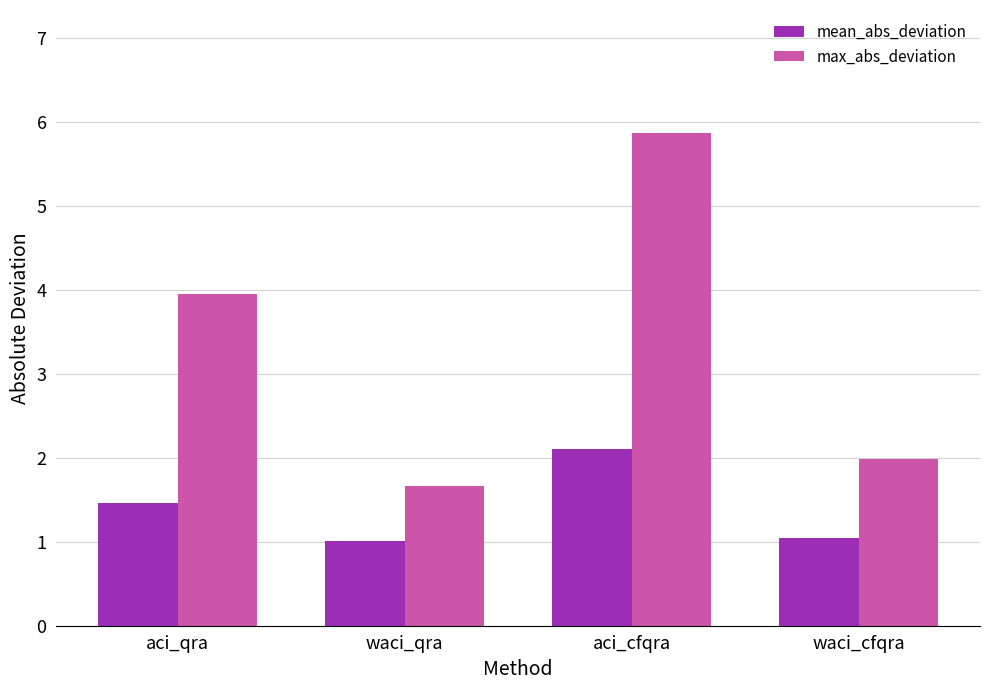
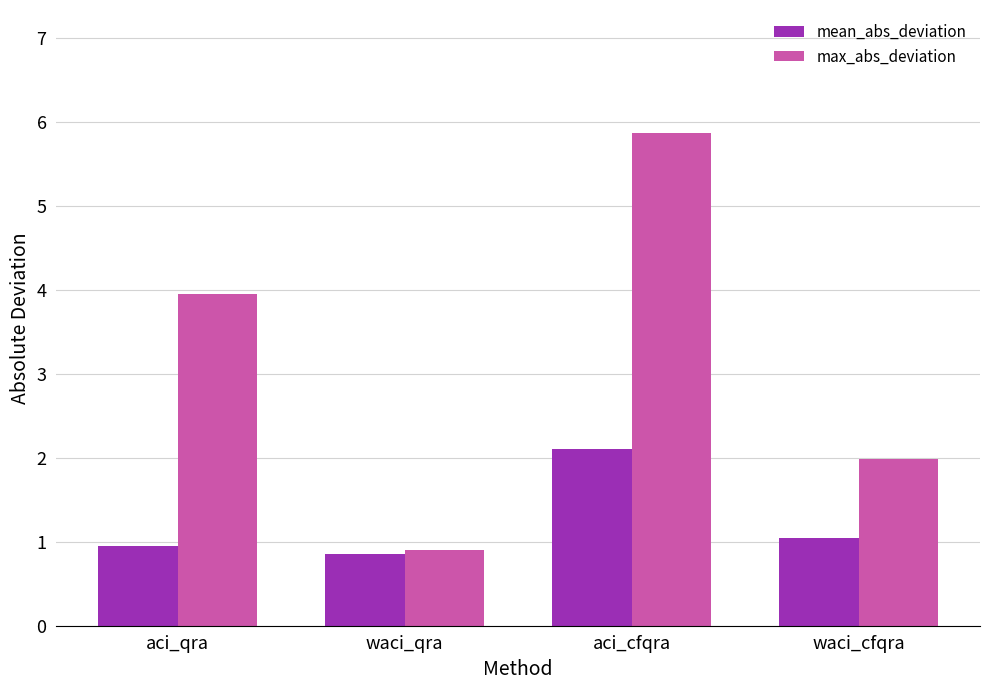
  {
    "mean_abs_deviation": {
-     "aci_qra": 1.5,
-     "waci_qra": 1.0,
+     "aci_qra": 0.9,
+     "waci_qra": 0.9,
      "aci_cfqra": 2.1,
      "waci_cfqra": 1.0
    },
    "max_abs_deviation": {
      "aci_qra": 4.0,
-     "waci_qra": 1.7,
+     "waci_qra": 0.9,
      "aci_cfqra": 5.9,
      "waci_cfqra": 2.0
    }
  }
